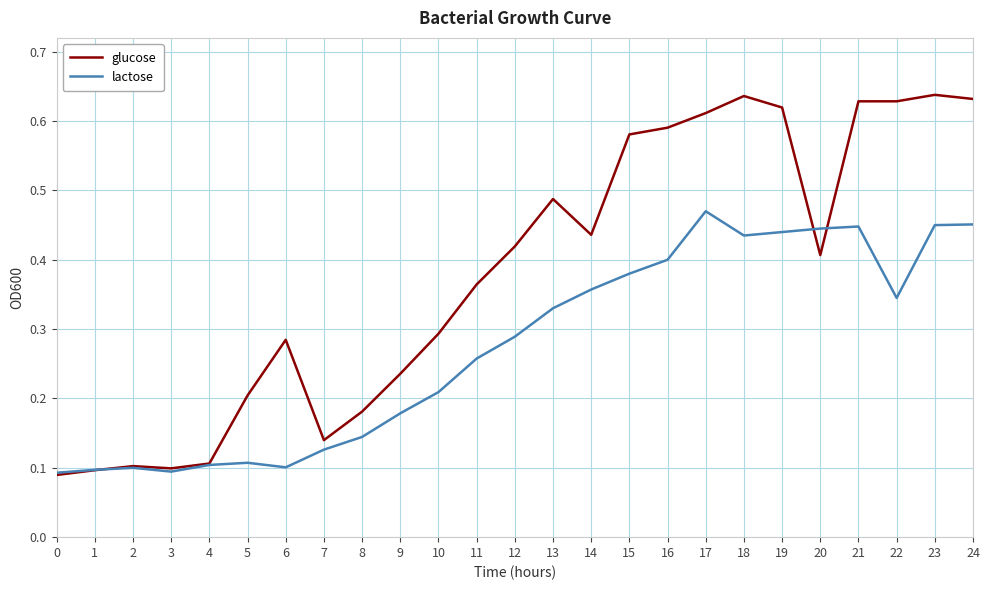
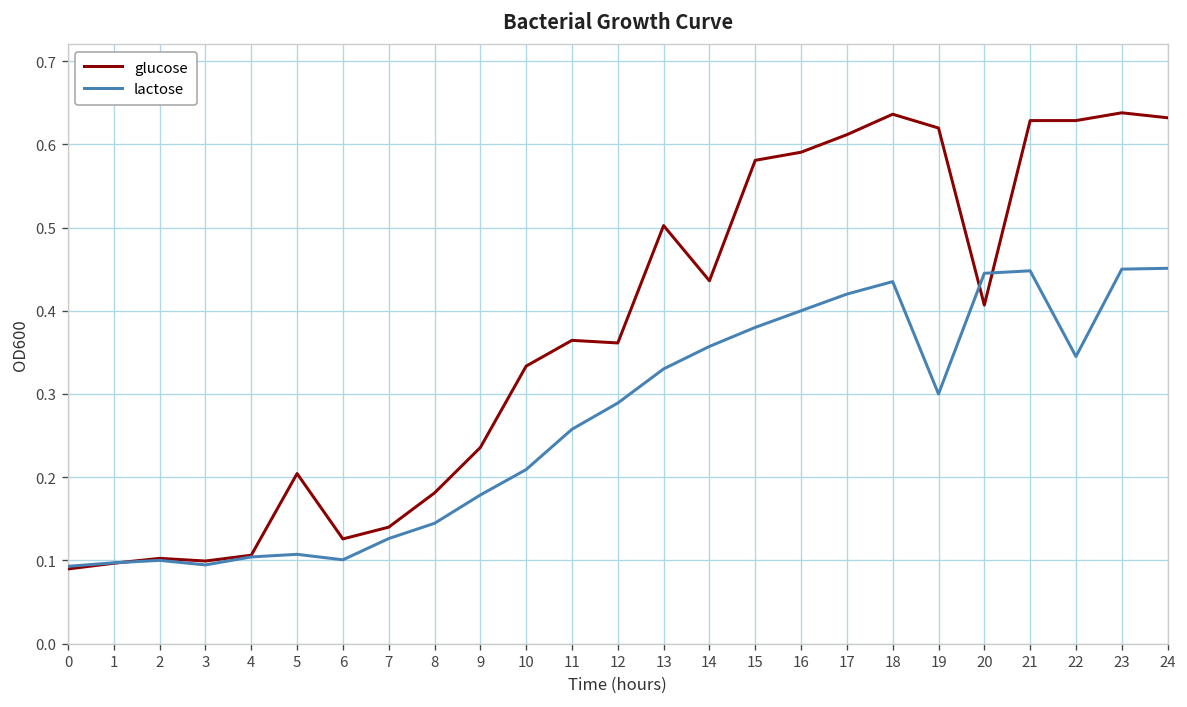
  {
    "glucose": {
      "3": 0.10,
      "5": 0.20,
-     "6": 0.28,
+     "6": 0.13,
      "7": 0.14,
      "8": 0.18,
      "9": 0.24,
-     "10": 0.29,
+     "10": 0.33,
      "11": 0.36,
-     "12": 0.42,
-     "13": 0.49,
+     "12": 0.36,
+     "13": 0.50,
      "14": 0.44,
      "15": 0.58,
      "16": 0.59,
      "17": 0.61,
      "18": 0.64,
      "19": 0.62,
      "20": 0.41,
      "21": 0.63,
      "22": 0.63,
      "23": 0.64,
      "24": 0.63
    },
    "lactose": {
      "3": 0.09,
      "5": 0.11,
      "6": 0.10,
      "7": 0.13,
      "8": 0.14,
      "9": 0.18,
      "10": 0.21,
      "11": 0.26,
      "12": 0.29,
      "13": 0.33,
      "14": 0.36,
      "15": 0.38,
      "16": 0.40,
-     "17": 0.47,
+     "17": 0.42,
      "18": 0.44,
-     "19": 0.44,
+     "19": 0.30,
      "20": 0.45,
      "21": 0.45,
      "22": 0.35,
      "23": 0.45,
      "24": 0.45
    }
  }
